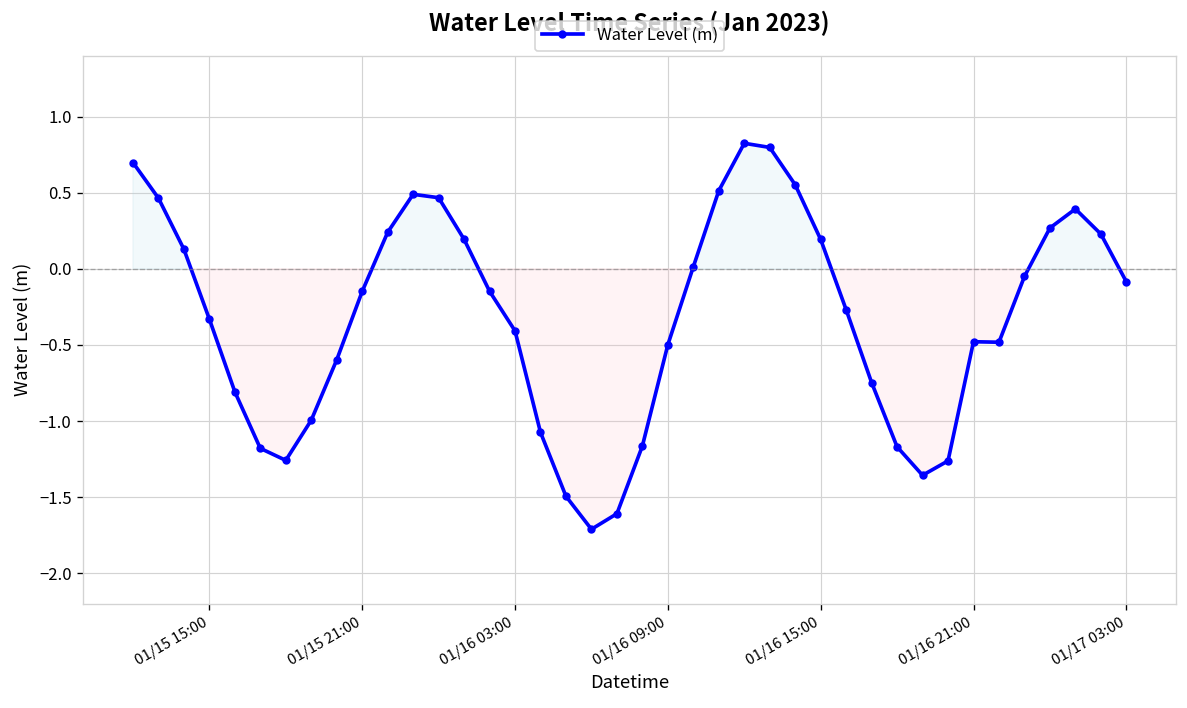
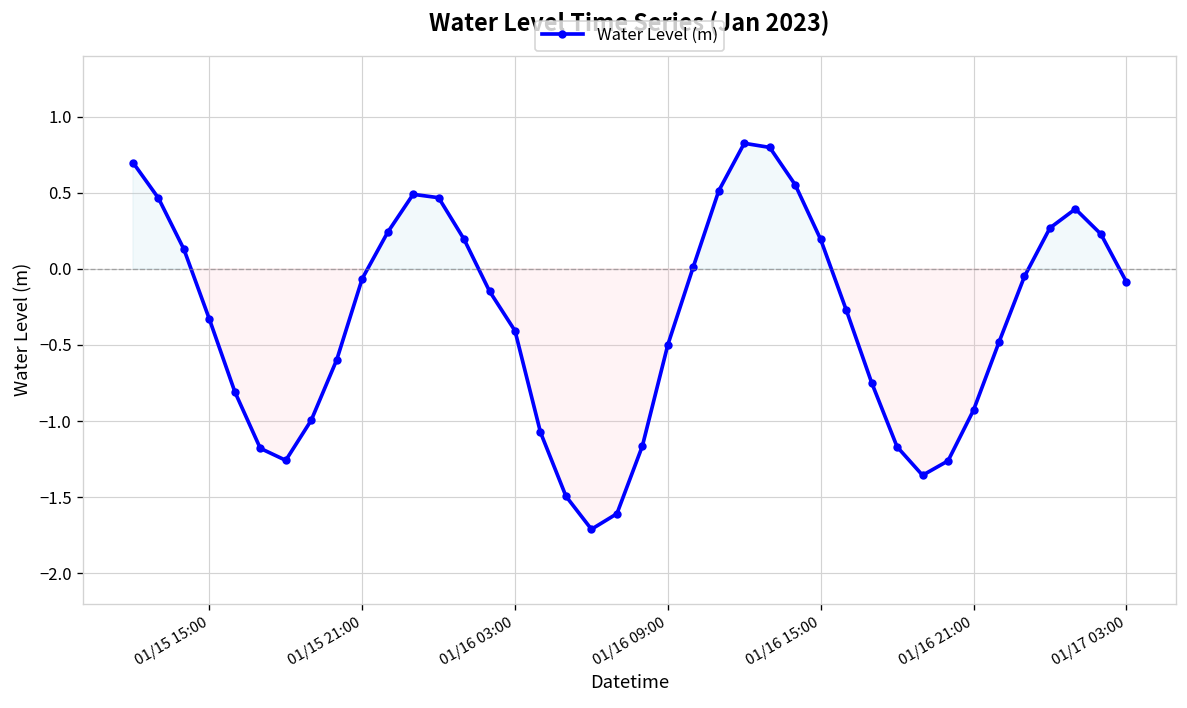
  {
    "01/15 15:00": -0.33,
-   "01/15 21:00": -0.15,
+   "01/15 21:00": -0.06,
    "01/16 03:00": -0.41,
    "01/16 09:00": -0.50,
    "01/16 15:00": 0.19,
-   "01/16 21:00": -0.48,
+   "01/16 21:00": -0.93,
    "01/17 03:00": -0.08
  }
